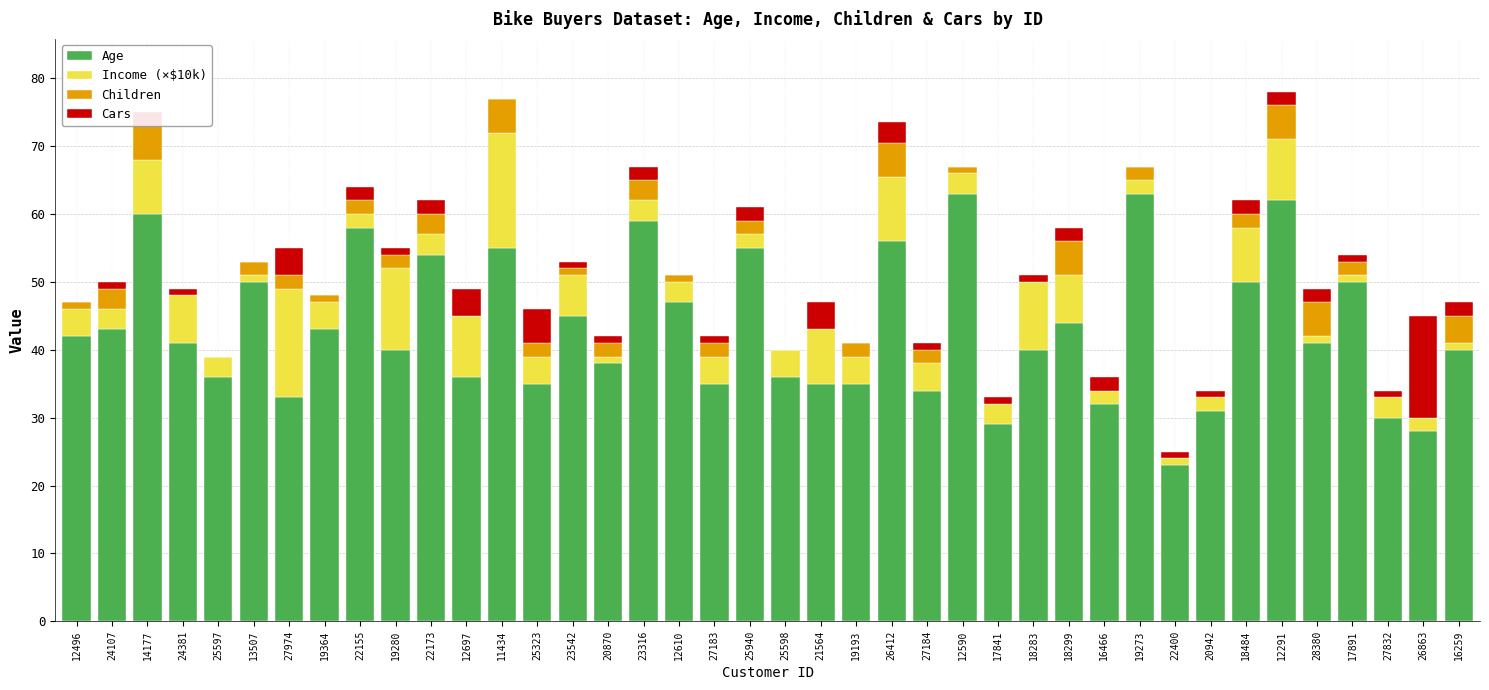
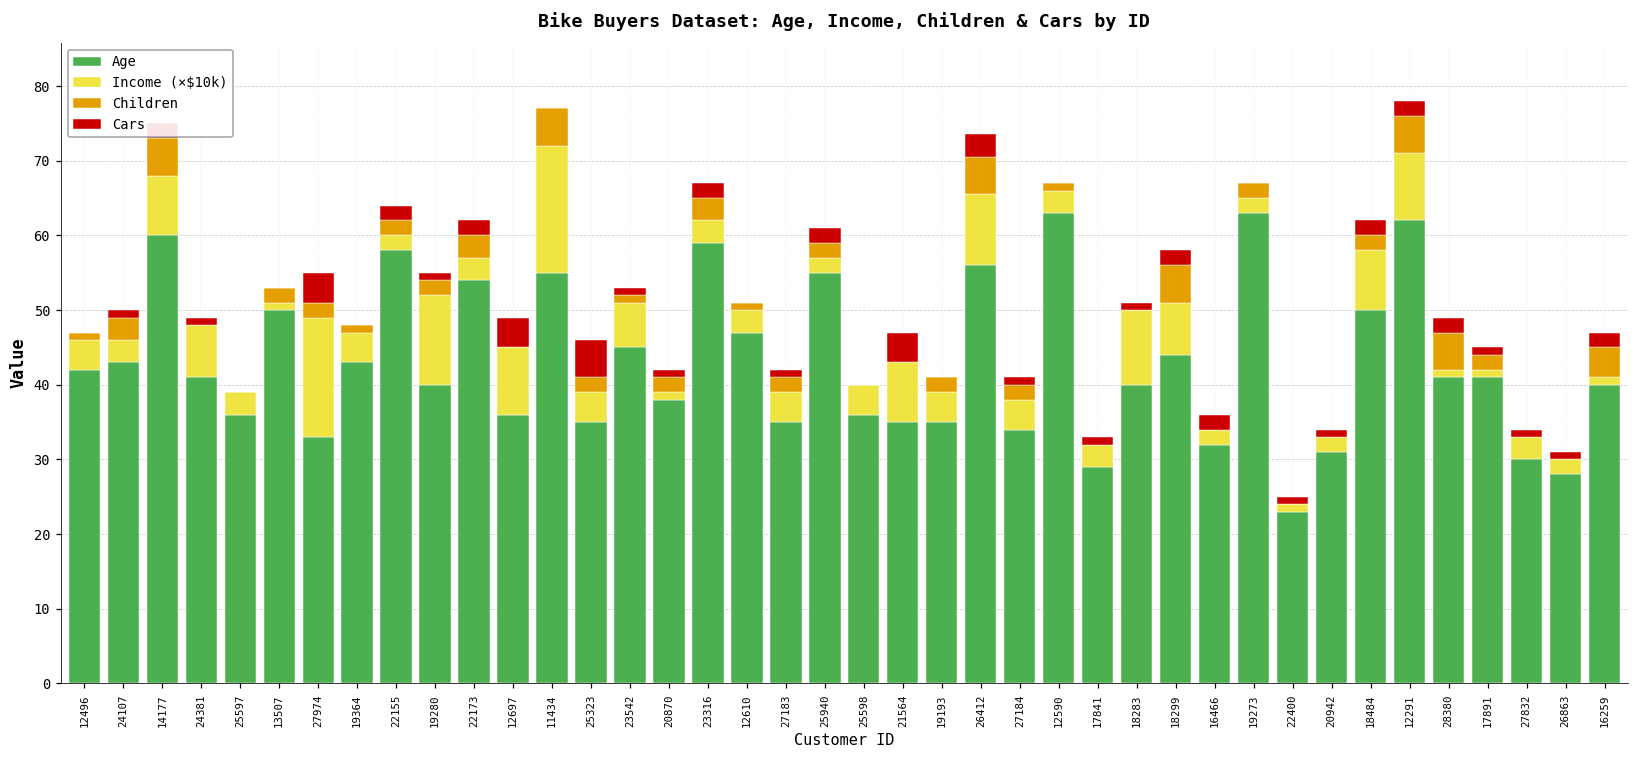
  {
    "Age": {
      "12496": 42,
      "24107": 43,
      "14177": 60,
      "24381": 41,
      "25597": 36,
      "13507": 50,
      "27974": 33,
      "19364": 43,
      "22155": 58,
      "19280": 40,
      "22173": 54,
      "12697": 36,
      "11434": 55,
      "25323": 35,
      "23542": 45,
      "20870": 38,
      "23316": 59,
      "12610": 47,
      "27183": 35,
      "25940": 55,
      "25598": 36,
      "21564": 35,
      "19193": 35,
      "26412": 56,
      "27184": 34,
      "12590": 63,
      "17841": 29,
      "18283": 40,
      "18299": 44,
      "16466": 32,
      "19273": 63,
      "22400": 23,
      "20942": 31,
      "18484": 50,
      "12291": 62,
      "28380": 41,
-     "17891": 50,
+     "17891": 41,
      "27832": 30,
      "26863": 28,
      "16259": 40
    },
    "Income (×$10k)": {
      "12496": 4,
      "24107": 3,
      "14177": 8,
      "24381": 7,
      "25597": 3,
      "13507": 1,
      "27974": 16,
      "19364": 4,
      "22155": 2,
      "19280": 12,
      "22173": 3,
      "12697": 9,
      "11434": 17,
      "25323": 4,
      "23542": 6,
      "20870": 1,
      "23316": 3,
      "12610": 3,
      "27183": 4,
      "25940": 2,
      "25598": 4,
      "21564": 8,
      "19193": 4,
      "26412": 10,
      "27184": 4,
      "12590": 3,
      "17841": 3,
      "18283": 10,
      "18299": 7,
      "16466": 2,
      "19273": 2,
      "22400": 1,
      "20942": 2,
      "18484": 8,
      "12291": 9,
      "28380": 1,
      "17891": 1,
      "27832": 3,
      "26863": 2,
      "16259": 1
    },
    "Children": {
      "12496": 1,
      "24107": 3,
      "24381": 0,
      "25597": 0,
      "13507": 2,
      "27974": 2,
      "19364": 1,
      "22155": 2,
      "19280": 2,
      "22173": 3,
      "12697": 0,
      "11434": 5,
      "25323": 2,
      "23542": 1,
      "20870": 2,
      "23316": 3,
      "12610": 1,
      "27183": 2,
      "25940": 2,
      "25598": 0,
      "21564": 0,
      "19193": 2,
      "26412": 5,
      "27184": 2,
      "12590": 1,
      "17841": 0,
      "18283": 0,
      "18299": 5,
      "16466": 0,
      "19273": 2,
      "22400": 0,
      "20942": 0,
      "18484": 2,
      "12291": 5,
      "28380": 5,
      "17891": 2,
      "27832": 0,
      "26863": 0,
      "16259": 4
    },
    "Cars": {
      "12496": 0,
      "24107": 1,
      "24381": 1,
      "25597": 0,
      "13507": 0,
      "27974": 4,
      "19364": 0,
      "22155": 2,
      "19280": 1,
      "22173": 2,
      "12697": 4,
      "11434": 0,
      "25323": 5,
      "23542": 1,
      "20870": 1,
      "23316": 2,
      "12610": 0,
      "27183": 1,
      "25940": 2,
      "25598": 0,
      "21564": 4,
      "19193": 0,
      "26412": 3,
      "27184": 1,
      "12590": 0,
      "17841": 1,
      "18283": 1,
      "18299": 2,
      "16466": 2,
      "19273": 0,
      "22400": 1,
      "20942": 1,
      "18484": 2,
      "12291": 2,
      "28380": 2,
      "17891": 1,
      "27832": 1,
-     "26863": 15,
+     "26863": 1,
      "16259": 2
    }
  }
